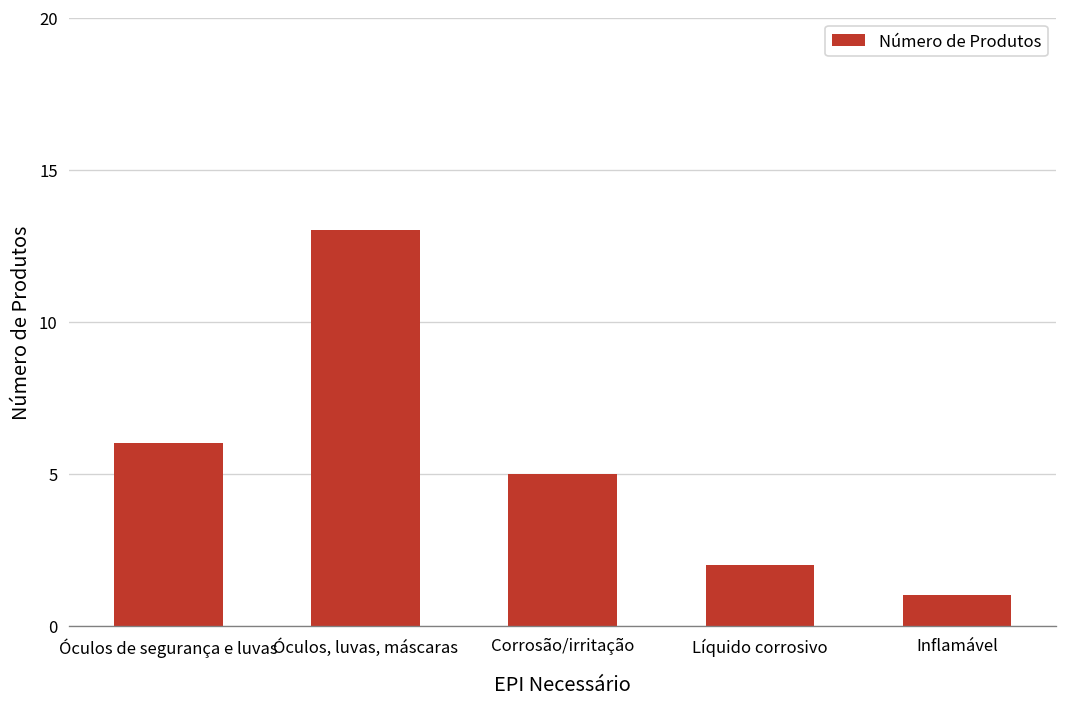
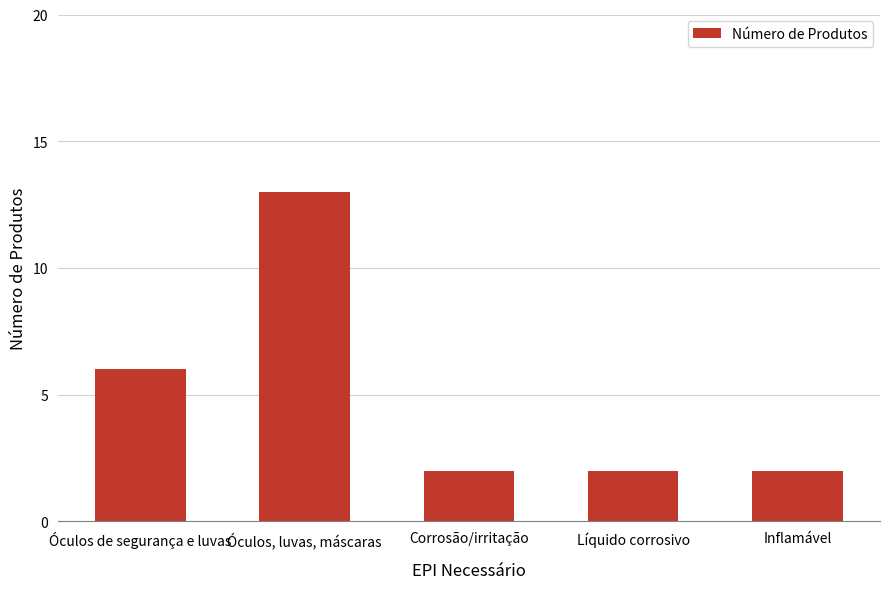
  {
    "Óculos de segurança e luvas": 6,
    "Óculos, luvas, máscaras": 13,
-   "Corrosão/irritação": 5,
+   "Corrosão/irritação": 2,
    "Líquido corrosivo": 2,
-   "Inflamável": 1
+   "Inflamável": 2
  }
